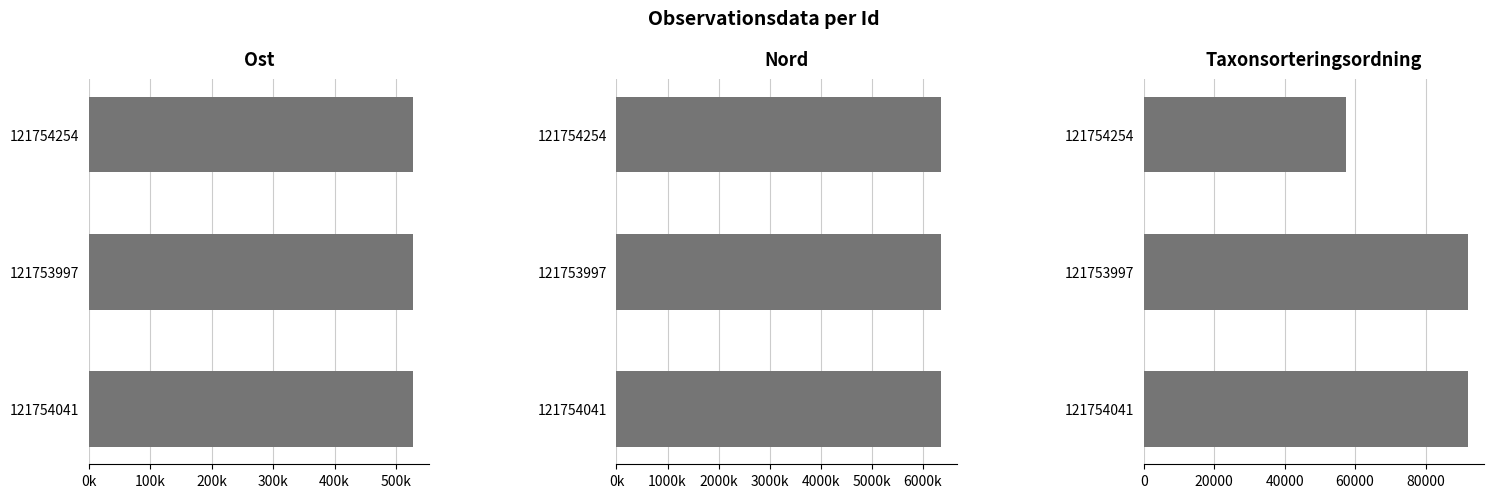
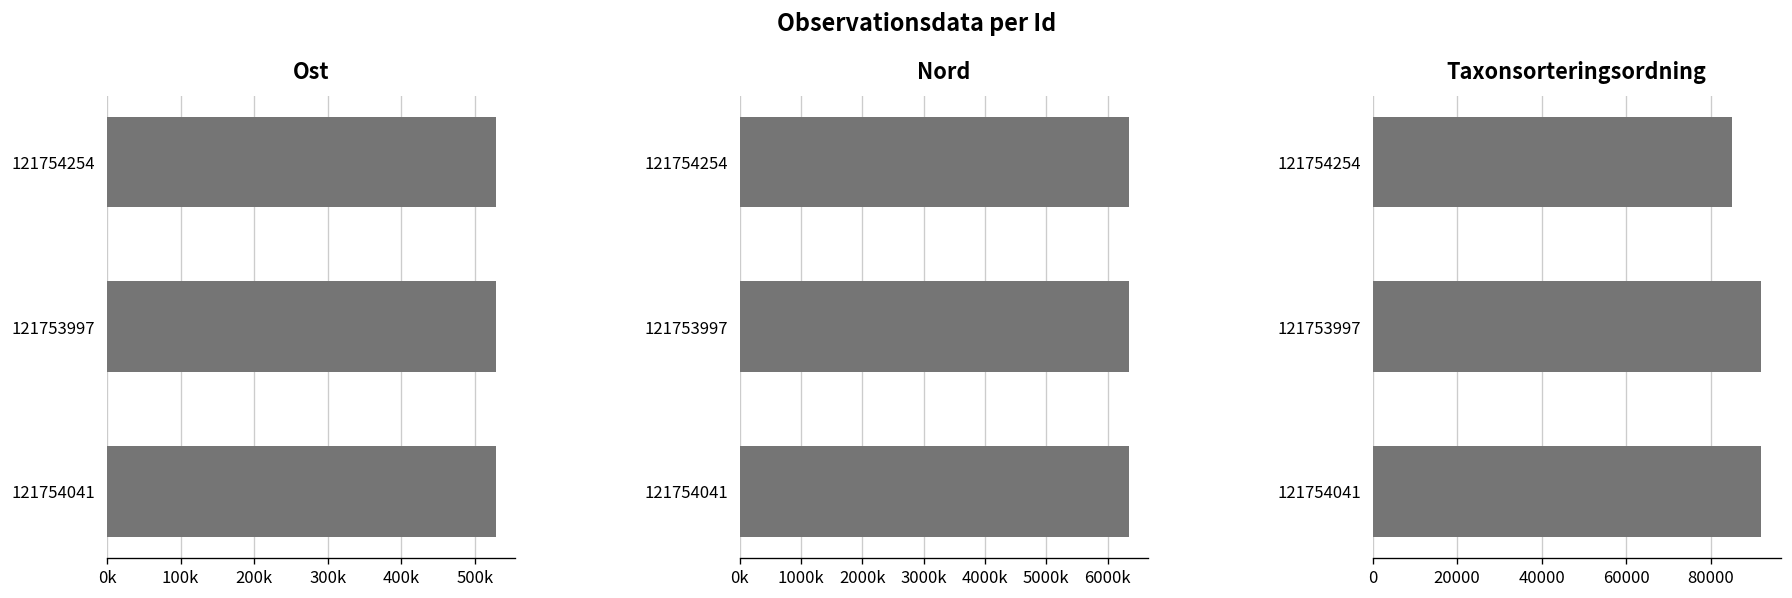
  {
    "Ost": {
      "121754254": 530000,
      "121753997": 530000,
      "121754041": 530000
    },
    "Nord": {
      "121754254": 6300000,
      "121753997": 6300000,
      "121754041": 6300000
    },
    "Taxonsorteringsordning": {
-     "121754254": 58000,
+     "121754254": 85000,
      "121753997": 92000,
      "121754041": 92000
    }
  }
